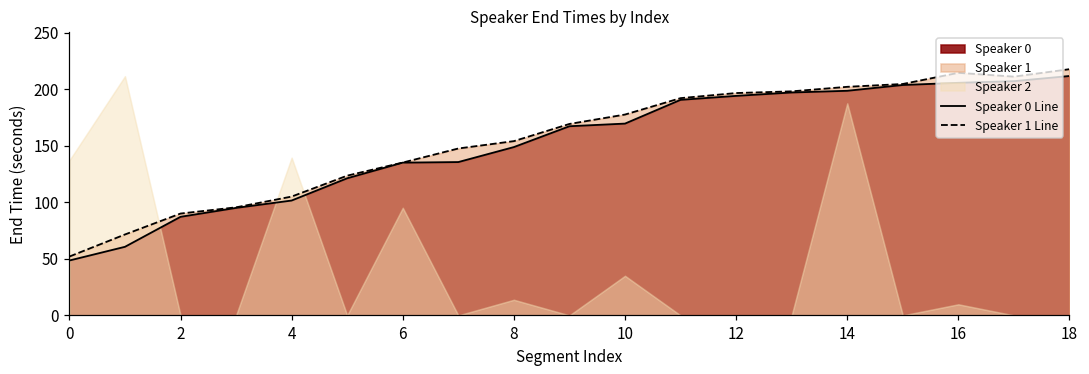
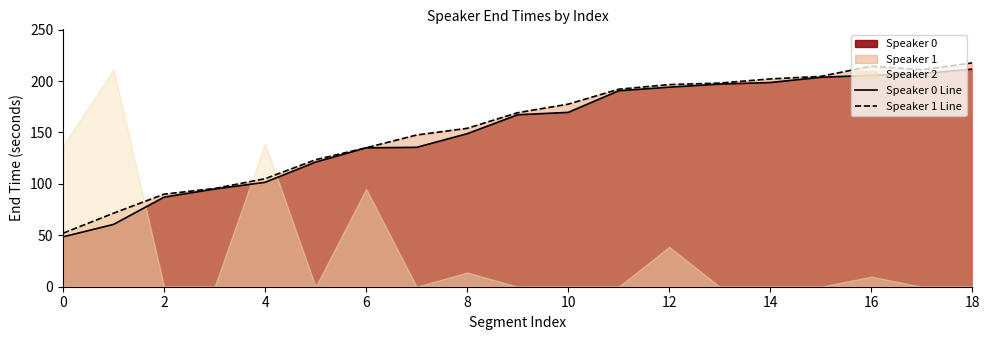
  {
    "Speaker 0": {
      "0": 49,
      "2": 87,
      "4": 102,
      "8": 149,
      "10": 170,
      "12": 194,
      "14": 199,
      "18": 212
    },
    "Speaker 1": {
      "0": 52,
      "2": 90,
      "4": 105,
      "8": 154,
      "10": 178,
      "12": 197,
      "14": 202,
      "18": 218
    },
    "Speaker 2": {
      "0": 137,
      "2": 0,
      "4": 139,
      "6": 95,
      "8": 14,
-     "10": 35,
-     "12": 0,
-     "14": 187,
+     "10": 0,
+     "12": 39,
+     "14": 0,
      "16": 10,
      "18": 0
    }
  }
